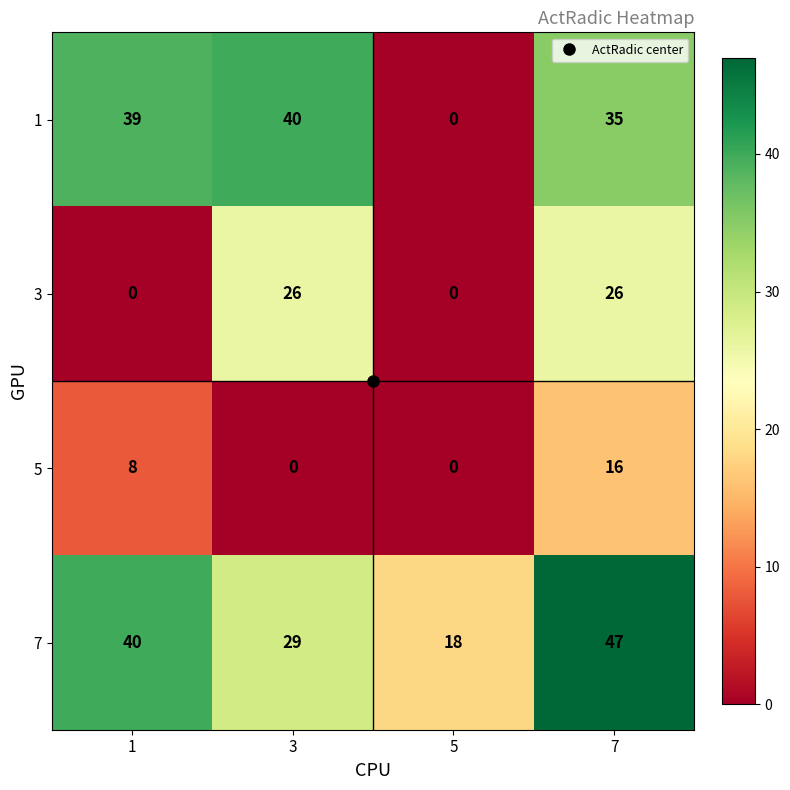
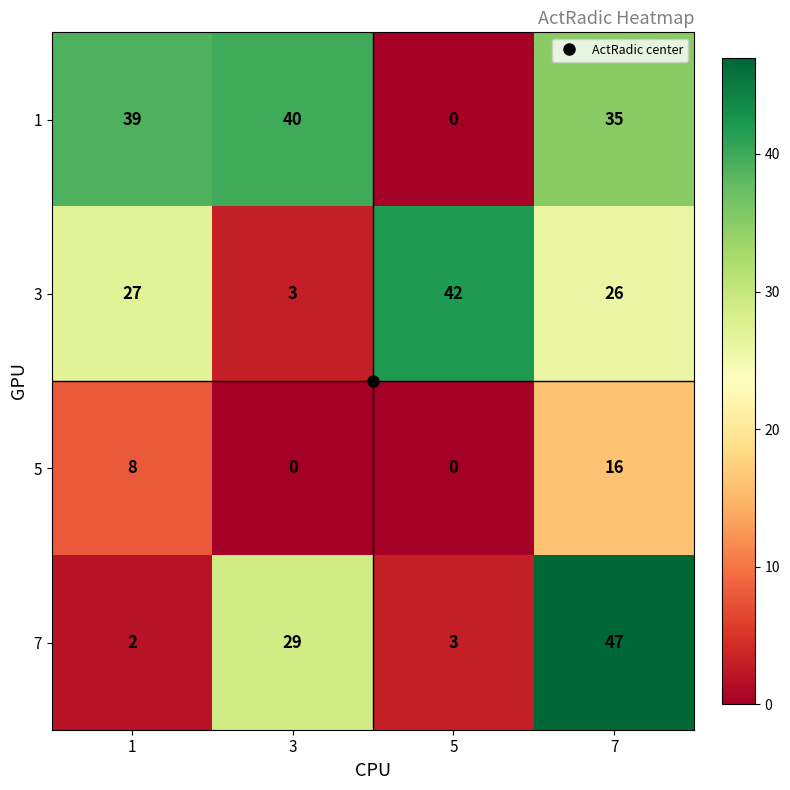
  {
    "1": {
      "1": 39,
      "3": 40,
      "5": 0,
      "7": 35
    },
    "3": {
-     "1": 0,
-     "3": 26,
-     "5": 0,
+     "1": 27,
+     "3": 3,
+     "5": 42,
      "7": 26
    },
    "5": {
      "1": 8,
      "3": 0,
      "5": 0,
      "7": 16
    },
    "7": {
-     "1": 40,
+     "1": 2,
      "3": 29,
-     "5": 18,
+     "5": 3,
      "7": 47
    }
  }
